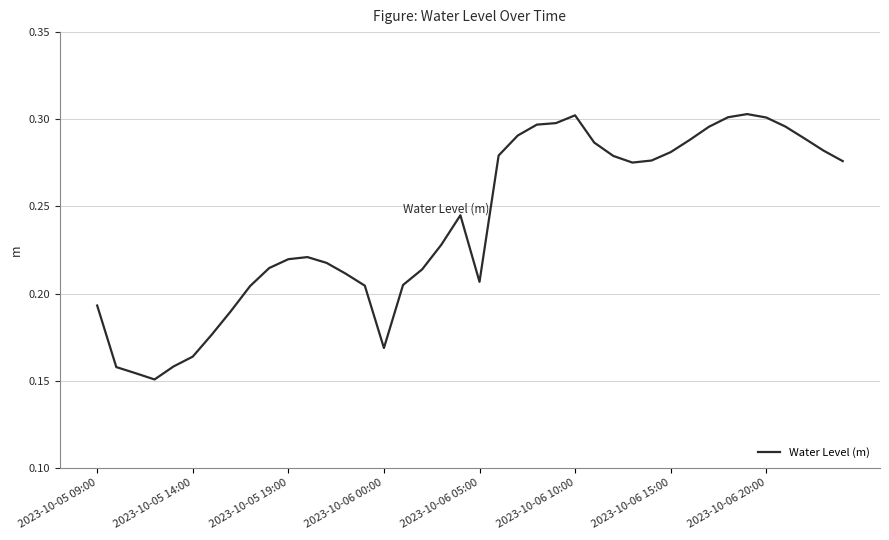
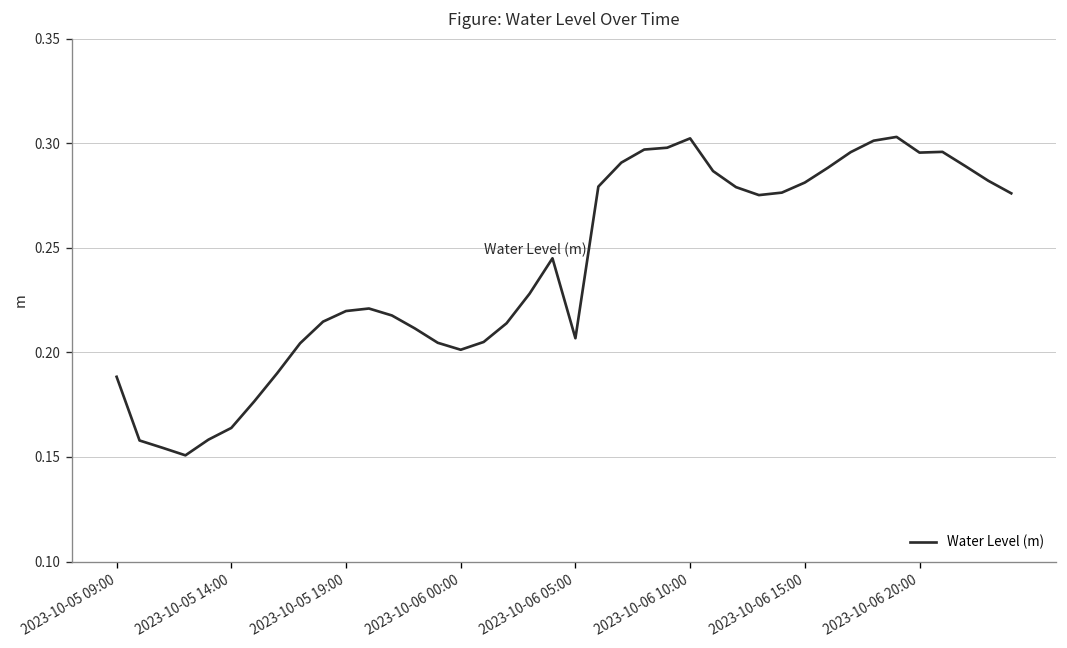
  {
-   "2023-10-05 09:00": 0.193,
+   "2023-10-05 09:00": 0.188,
    "2023-10-05 14:00": 0.164,
    "2023-10-05 19:00": 0.220,
-   "2023-10-06 00:00": 0.169,
+   "2023-10-06 00:00": 0.201,
    "2023-10-06 05:00": 0.207,
    "2023-10-06 10:00": 0.302,
    "2023-10-06 15:00": 0.281,
-   "2023-10-06 20:00": 0.301
+   "2023-10-06 20:00": 0.295
  }
